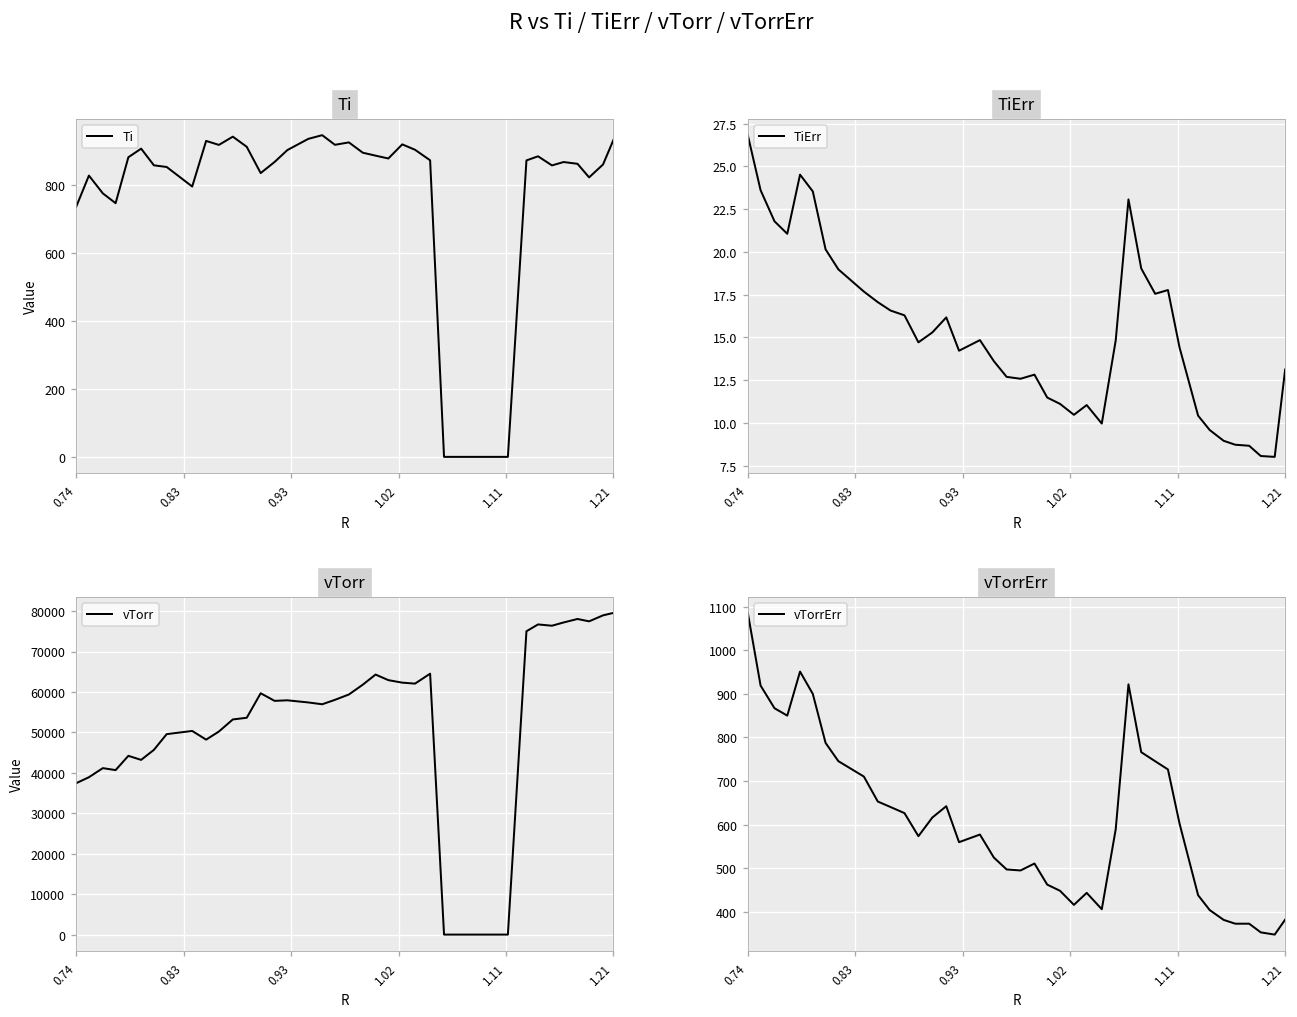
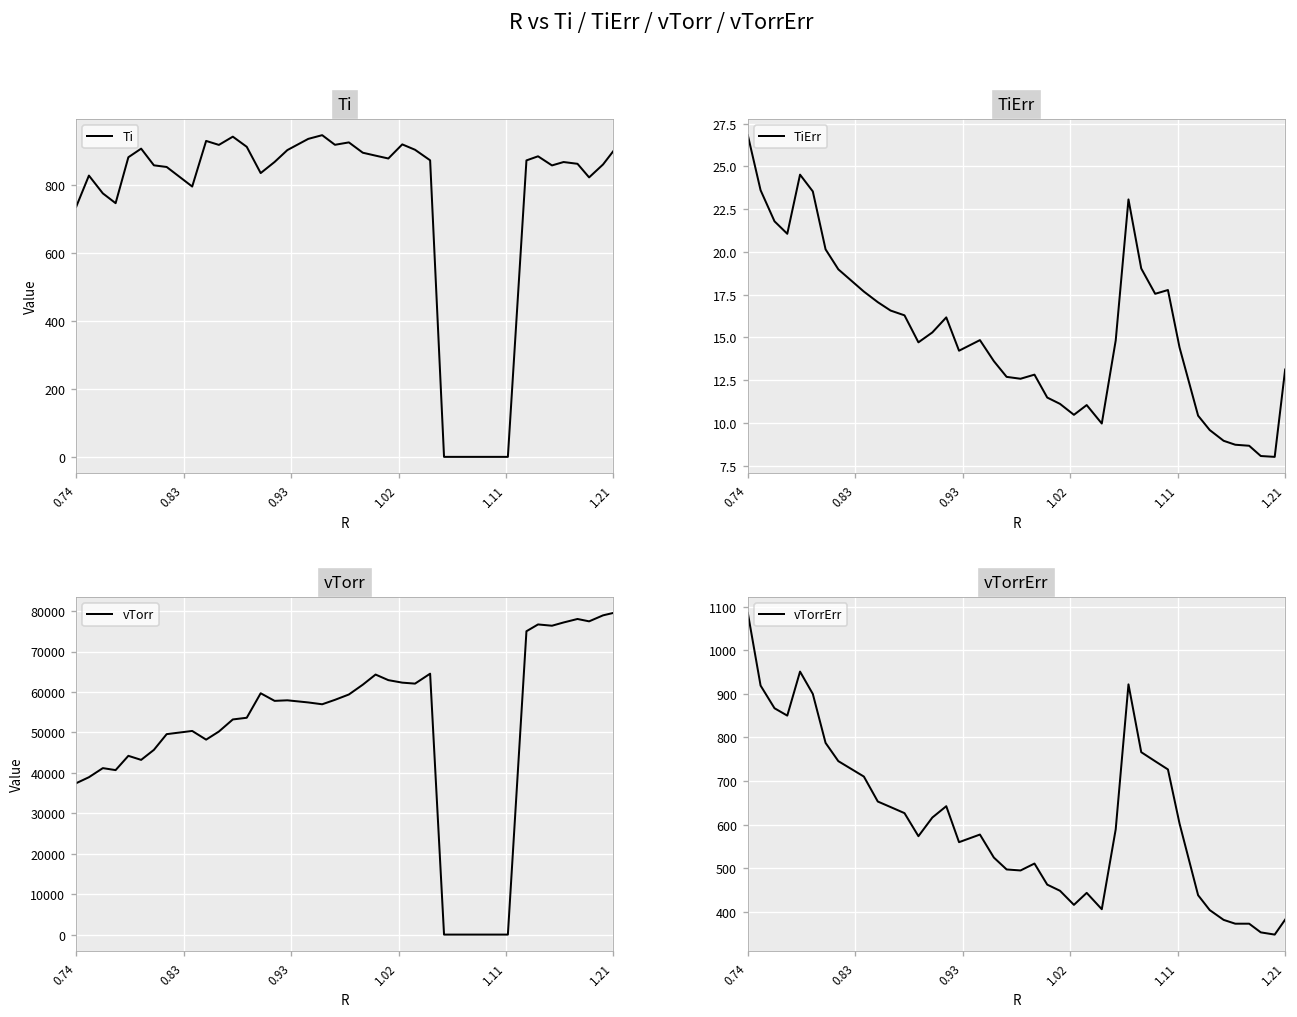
  {
    "Ti": {
      "0.74": 740,
-     "1.21": 930
+     "1.21": 900
    },
    "TiErr": {
      "0.74": 26.8,
      "1.21": 13.1
    },
    "vTorr": {
      "0.74": 37000,
      "1.21": 80000
    },
    "vTorrErr": {
      "0.74": 1090,
      "1.21": 380
    }
  }
